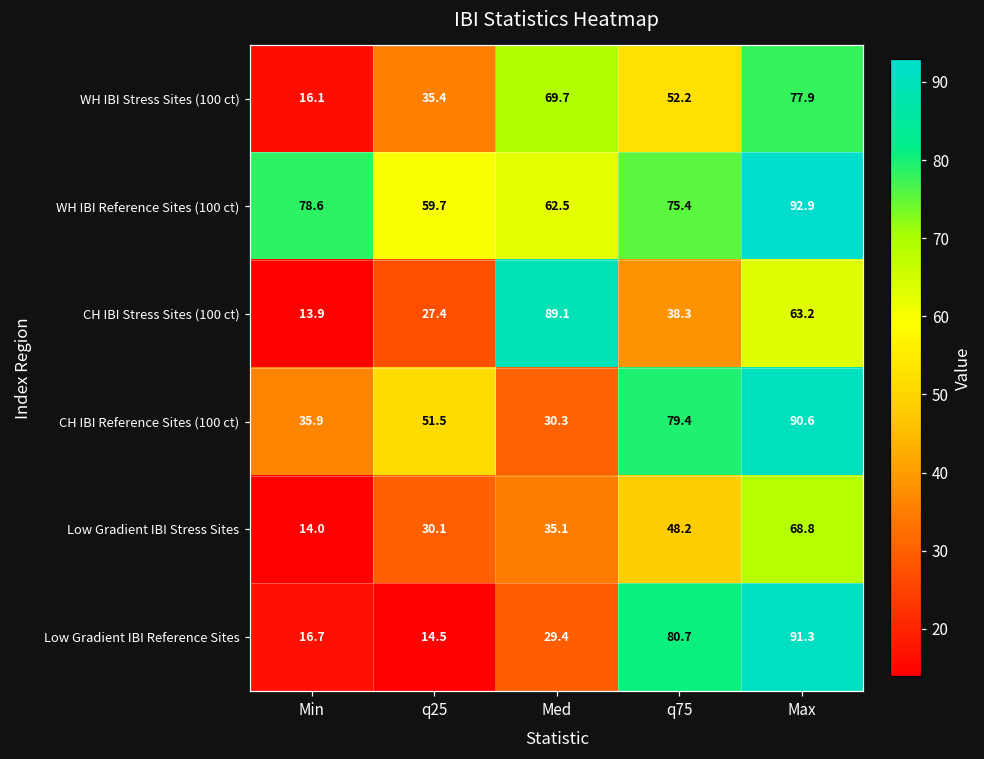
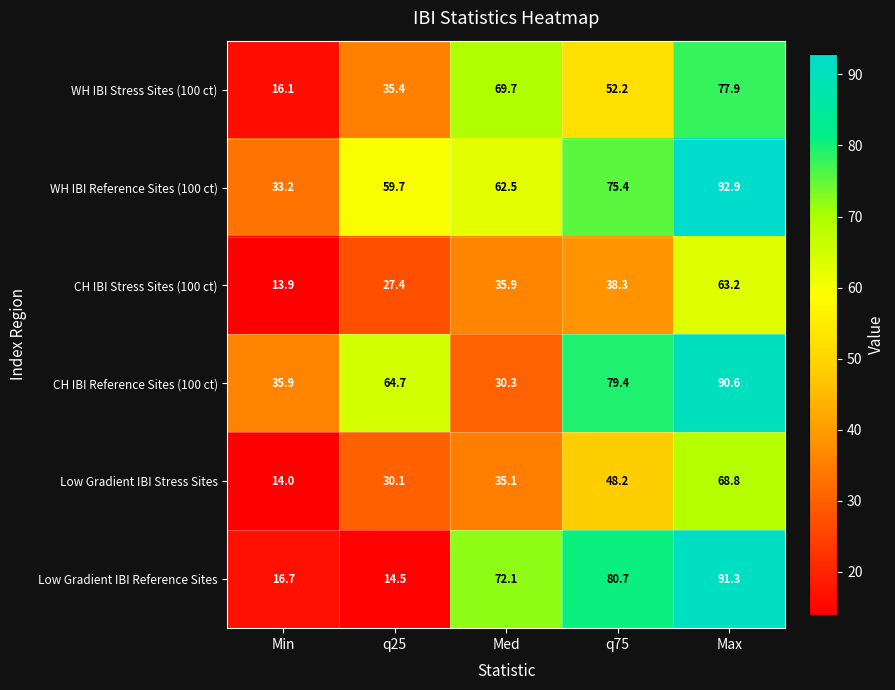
  {
    "WH IBI Stress Sites (100 ct)": {
      "Min": 16.1,
      "q25": 35.4,
      "Med": 69.7,
      "q75": 52.2,
      "Max": 77.9
    },
    "WH IBI Reference Sites (100 ct)": {
-     "Min": 78.6,
+     "Min": 33.2,
      "q25": 59.7,
      "Med": 62.5,
      "q75": 75.4,
      "Max": 92.9
    },
    "CH IBI Stress Sites (100 ct)": {
      "Min": 13.9,
      "q25": 27.4,
-     "Med": 89.1,
+     "Med": 35.9,
      "q75": 38.3,
      "Max": 63.2
    },
    "CH IBI Reference Sites (100 ct)": {
      "Min": 35.9,
-     "q25": 51.5,
+     "q25": 64.7,
      "Med": 30.3,
      "q75": 79.4,
      "Max": 90.6
    },
    "Low Gradient IBI Stress Sites": {
      "Min": 14.0,
      "q25": 30.1,
      "Med": 35.1,
      "q75": 48.2,
      "Max": 68.8
    },
    "Low Gradient IBI Reference Sites": {
      "Min": 16.7,
      "q25": 14.5,
-     "Med": 29.4,
+     "Med": 72.1,
      "q75": 80.7,
      "Max": 91.3
    }
  }
